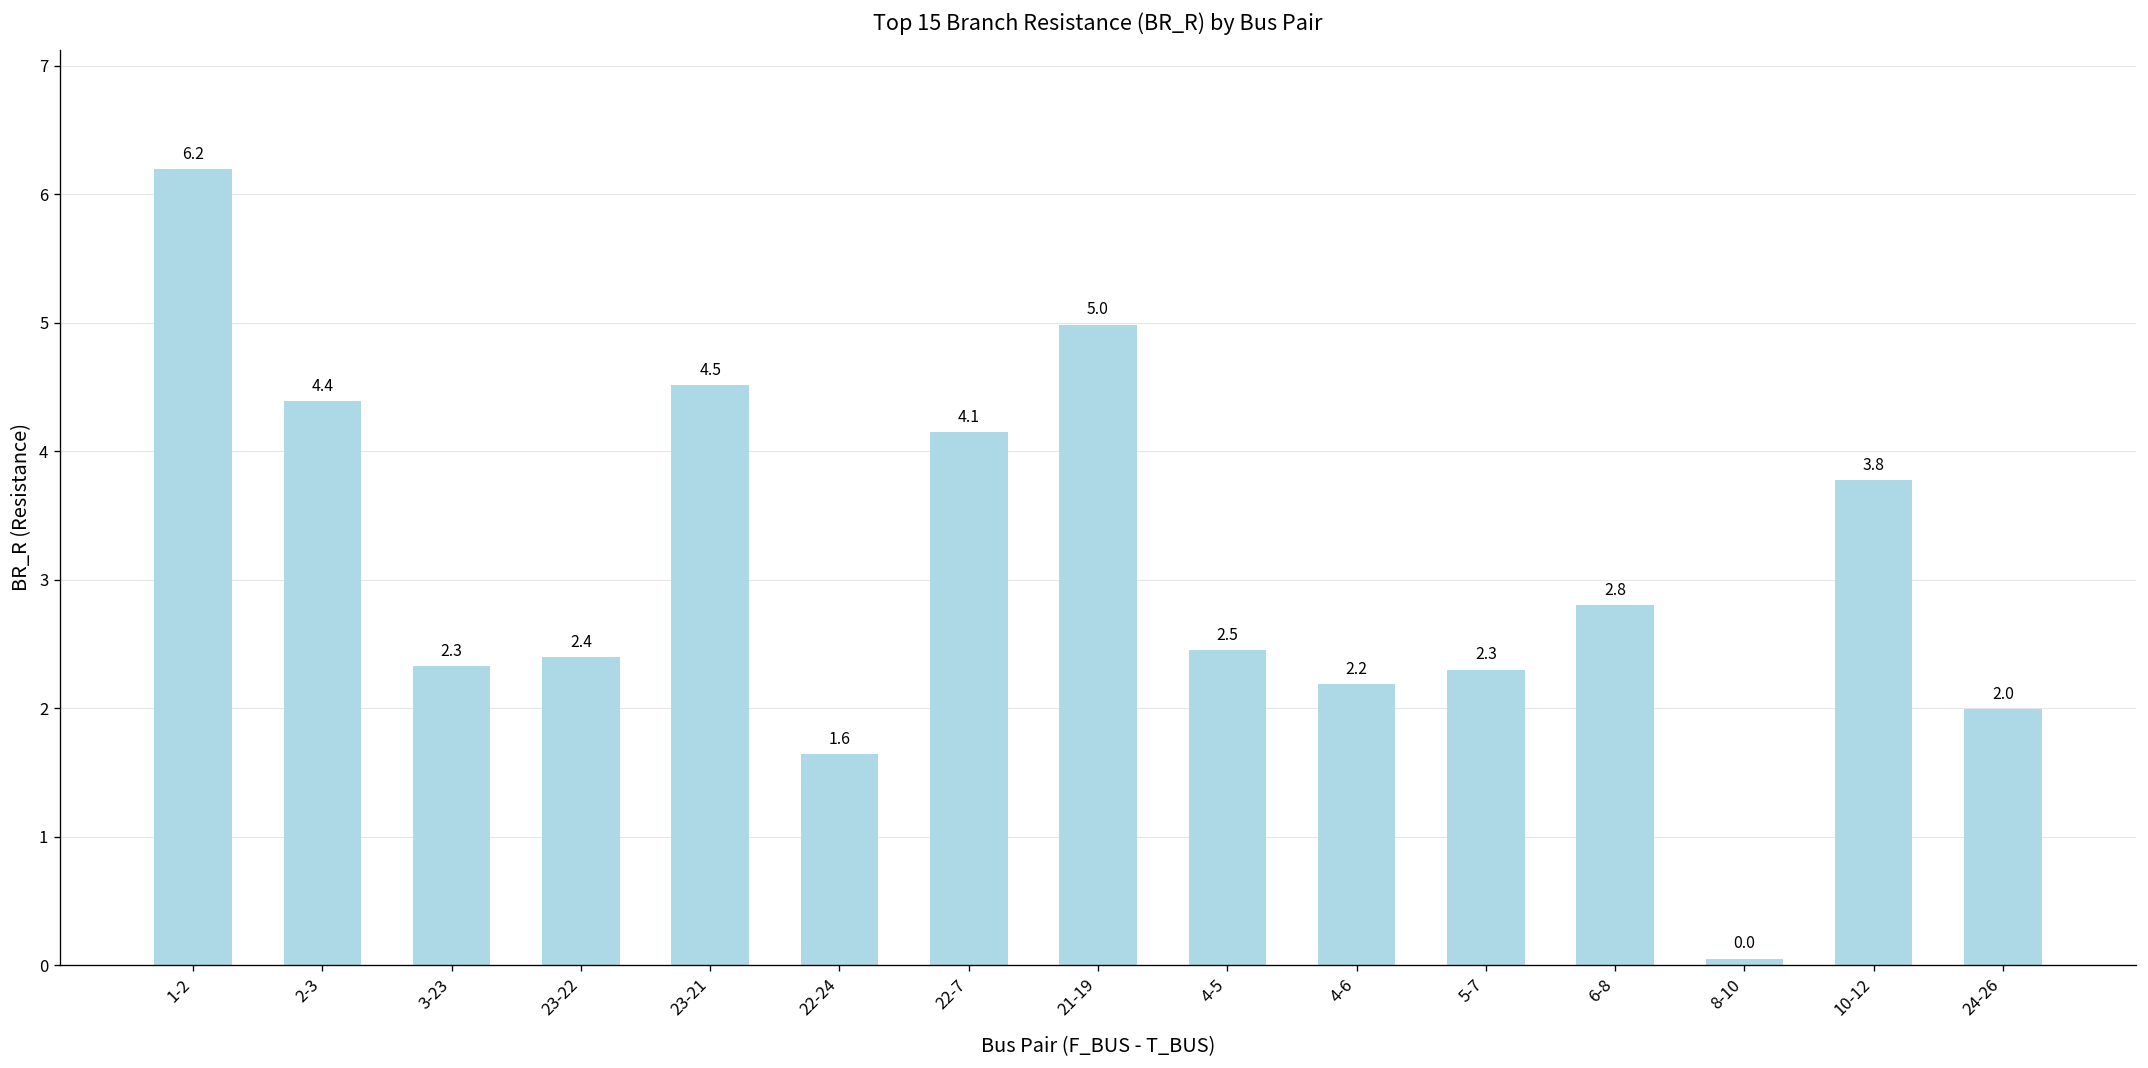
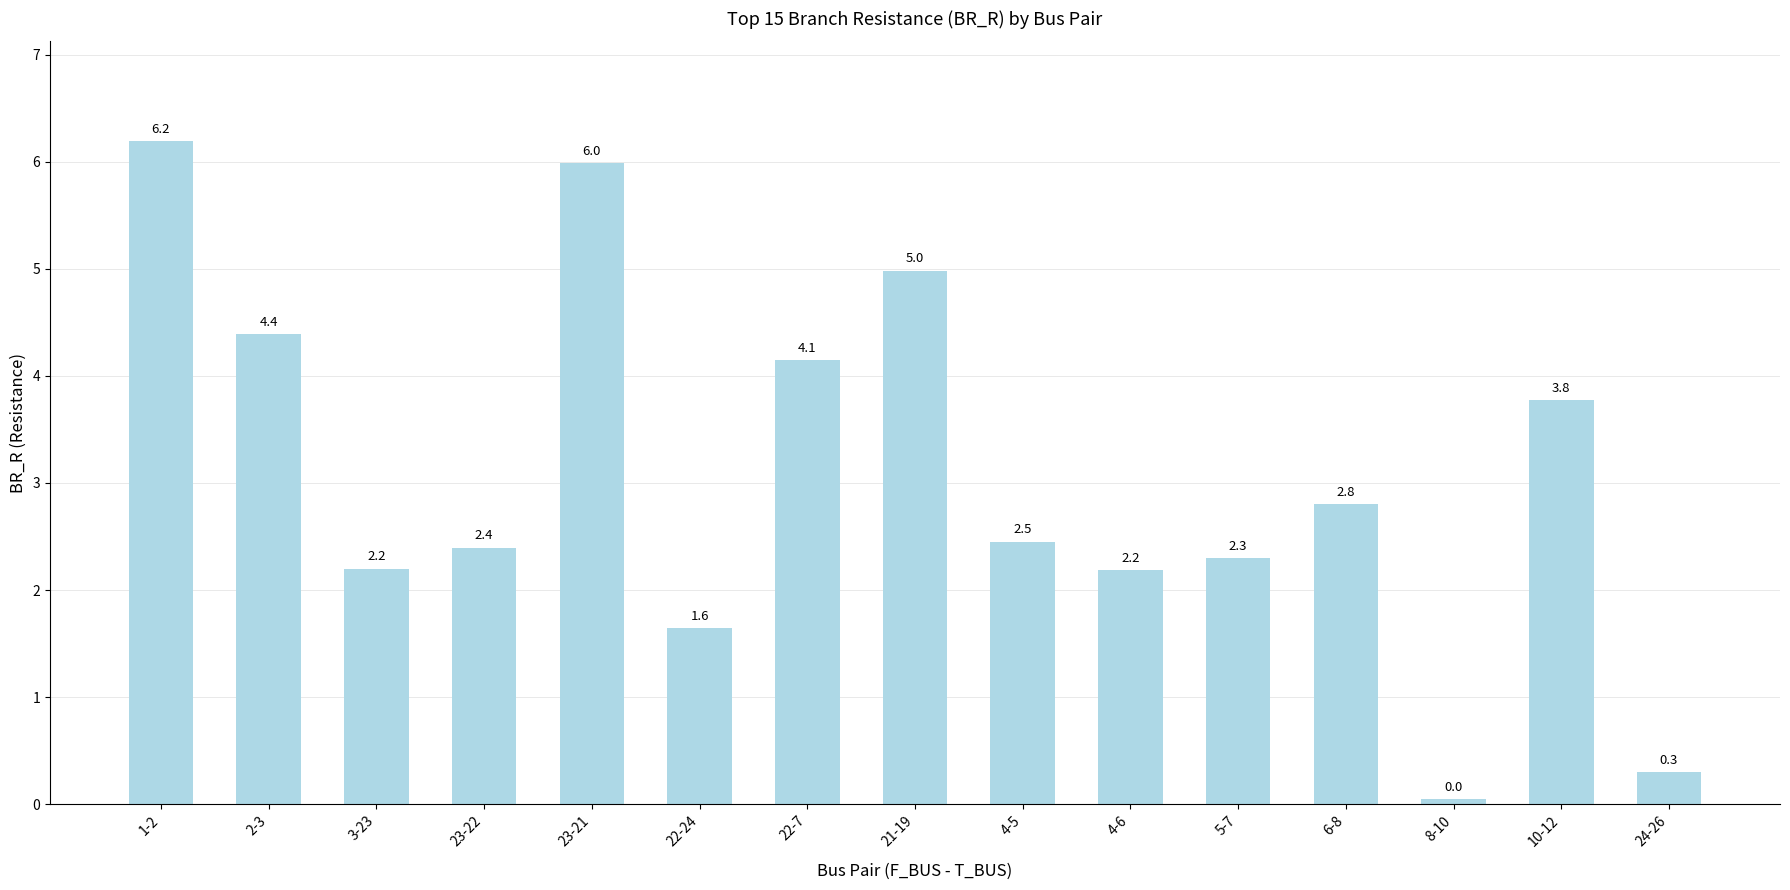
  {
    "1-2": 6.2,
    "2-3": 4.4,
-   "3-23": 2.3,
+   "3-23": 2.2,
    "23-22": 2.4,
-   "23-21": 4.5,
+   "23-21": 6.0,
    "22-24": 1.6,
    "22-7": 4.1,
    "21-19": 5.0,
    "4-5": 2.5,
    "4-6": 2.2,
    "5-7": 2.3,
    "6-8": 2.8,
    "8-10": 0.0,
    "10-12": 3.8,
-   "24-26": 2.0
+   "24-26": 0.3
  }
